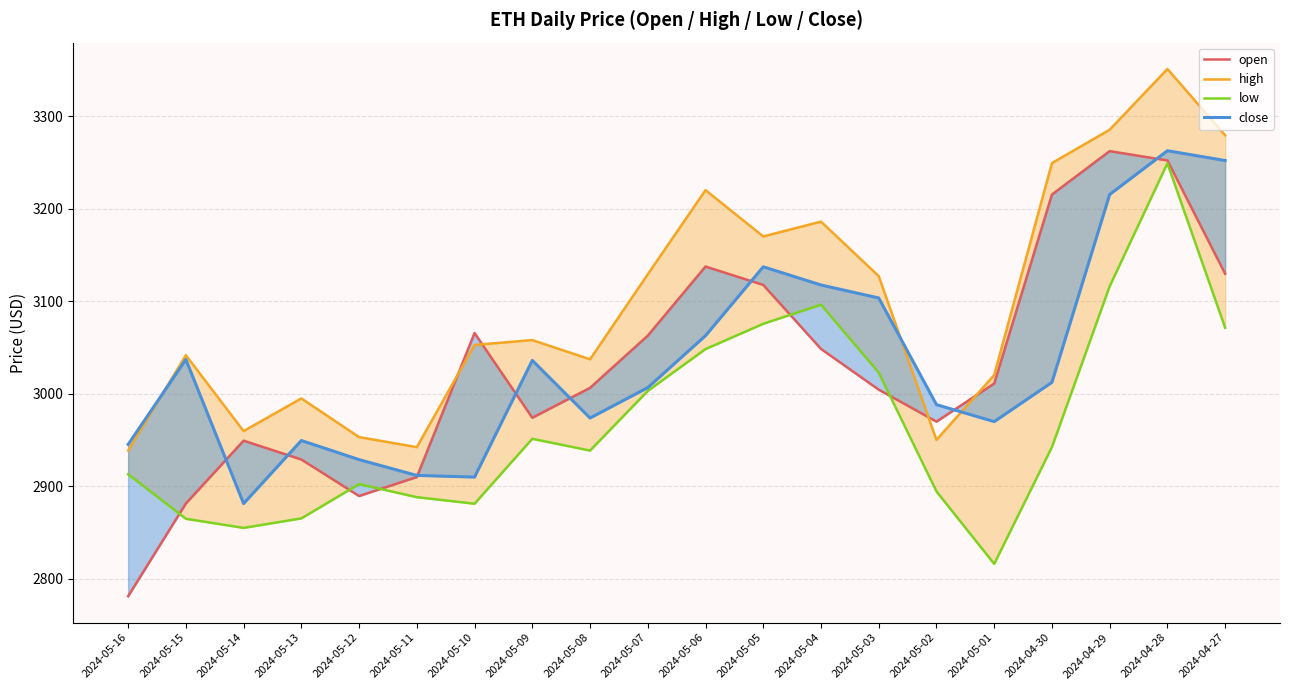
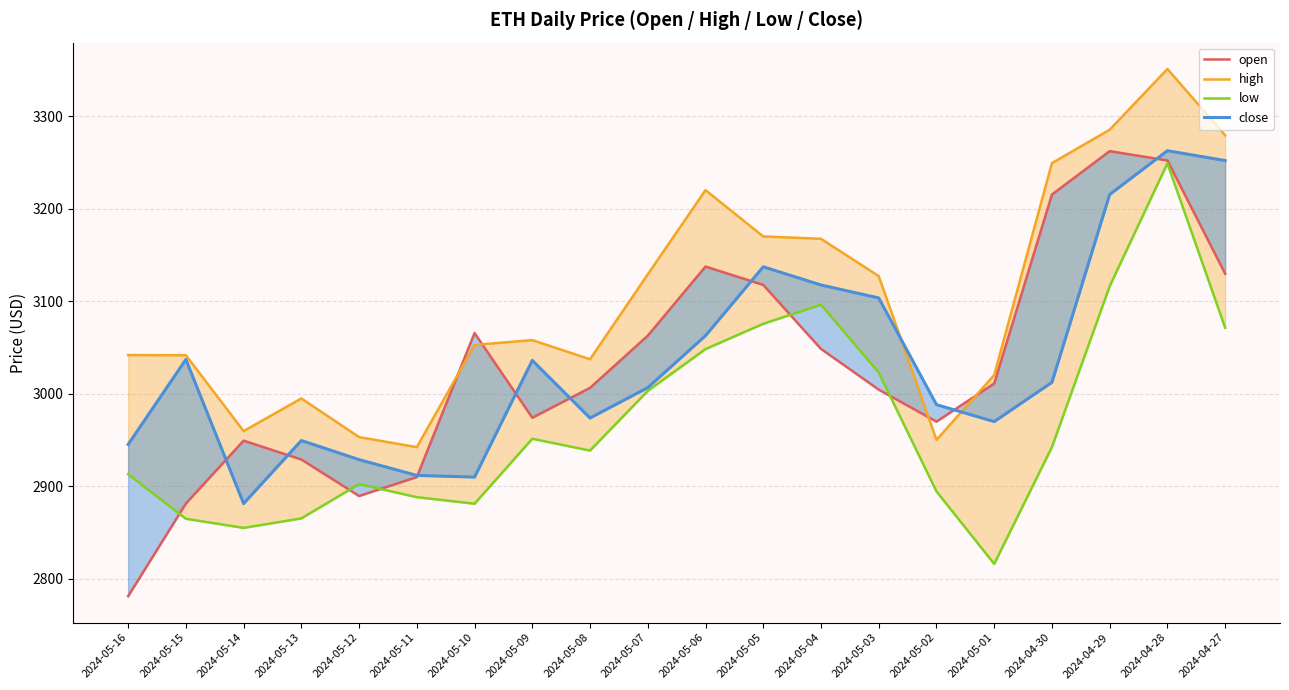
  {
    "open": {
      "2024-05-16": 2780,
      "2024-05-15": 2880,
      "2024-05-13": 2930,
      "2024-05-12": 2890,
      "2024-05-09": 2970,
      "2024-05-05": 3120,
      "2024-05-04": 3050,
      "2024-05-03": 3000,
      "2024-05-02": 2970,
      "2024-04-28": 3250,
      "2024-04-27": 3130
    },
    "high": {
-     "2024-05-16": 2940,
+     "2024-05-16": 3040,
      "2024-05-15": 3040,
      "2024-05-14": 2960,
      "2024-05-13": 2990,
      "2024-05-12": 2950,
      "2024-05-11": 2940,
      "2024-05-10": 3050,
      "2024-05-09": 3060,
      "2024-05-08": 3040,
      "2024-05-07": 3130,
      "2024-05-06": 3220,
      "2024-05-05": 3170,
-     "2024-05-04": 3190,
+     "2024-05-04": 3170,
      "2024-05-03": 3130,
      "2024-05-02": 2950,
      "2024-05-01": 3020,
      "2024-04-30": 3250,
      "2024-04-29": 3290,
      "2024-04-28": 3350,
      "2024-04-27": 3280
    },
    "low": {
      "2024-05-16": 2910,
      "2024-05-15": 2860,
      "2024-05-14": 2850,
      "2024-05-13": 2870,
      "2024-05-12": 2900,
      "2024-05-11": 2890,
      "2024-05-10": 2880,
      "2024-05-09": 2950,
      "2024-05-08": 2940,
      "2024-05-07": 3000,
      "2024-05-06": 3050,
      "2024-05-05": 3080,
      "2024-05-04": 3100,
      "2024-05-03": 3020,
      "2024-05-02": 2890,
      "2024-05-01": 2820,
      "2024-04-30": 2940,
      "2024-04-29": 3120,
      "2024-04-28": 3250,
      "2024-04-27": 3070
    }
  }
